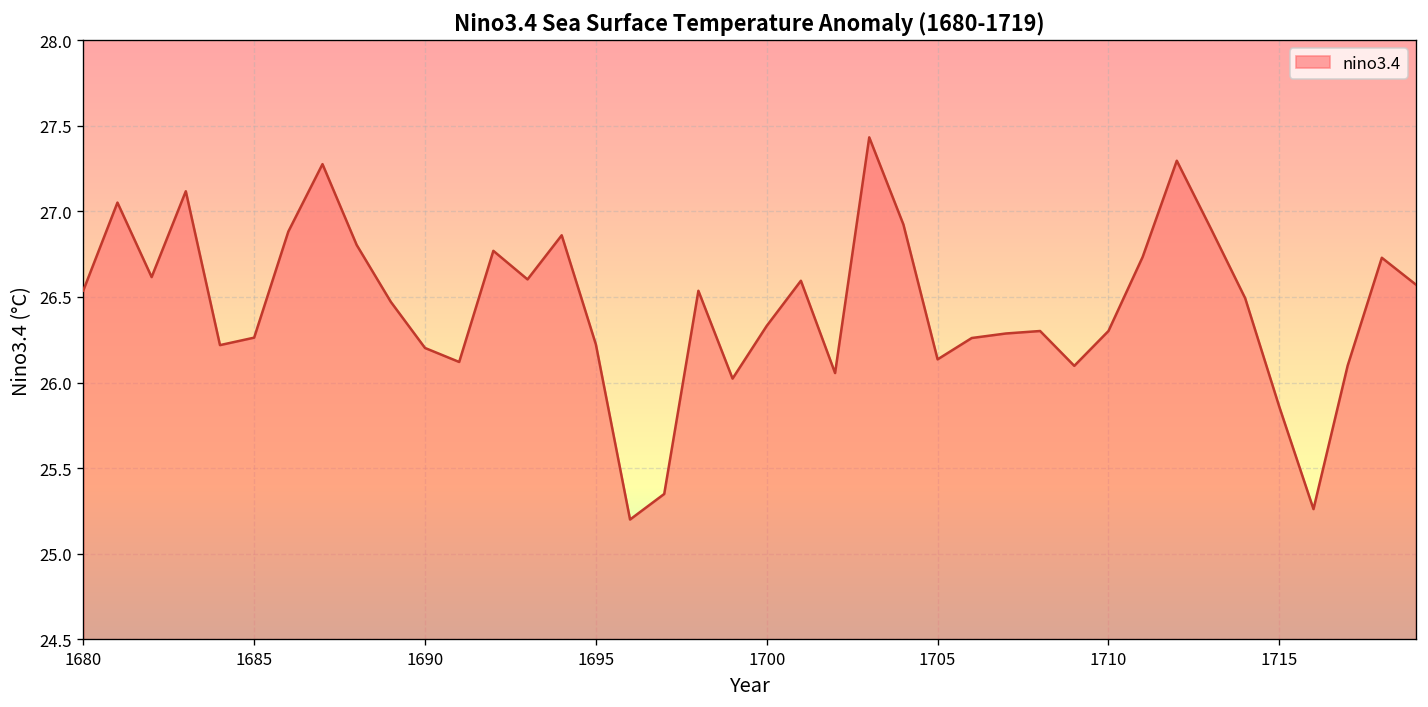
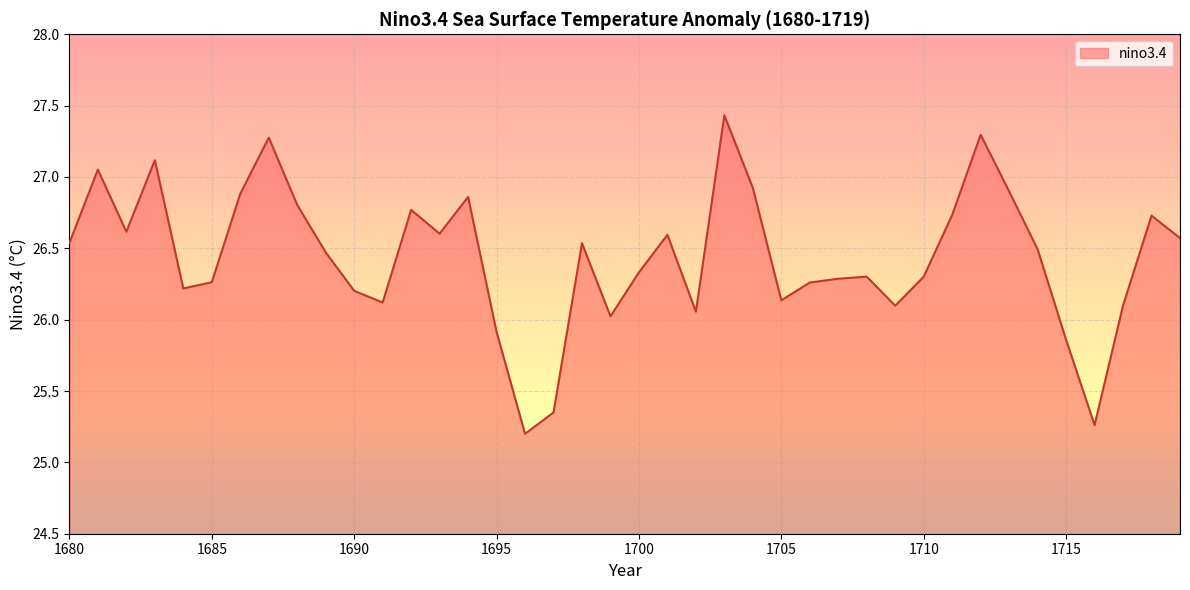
  {
    "1680": 26.54,
    "1685": 26.26,
    "1690": 26.20,
-   "1695": 26.22,
+   "1695": 25.91,
    "1700": 26.33,
    "1705": 26.14,
    "1710": 26.30,
    "1715": 25.86
  }
